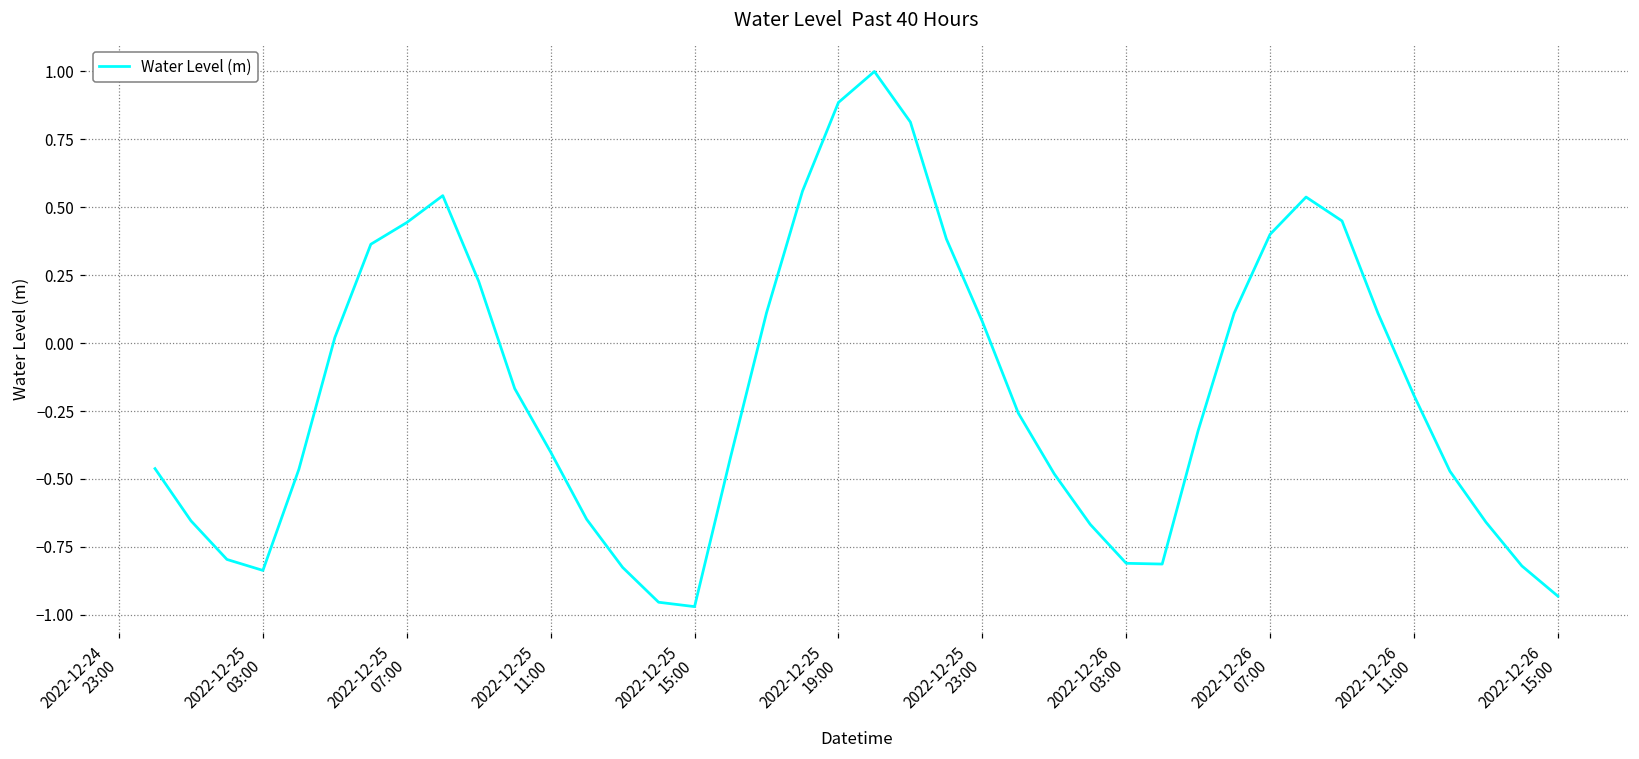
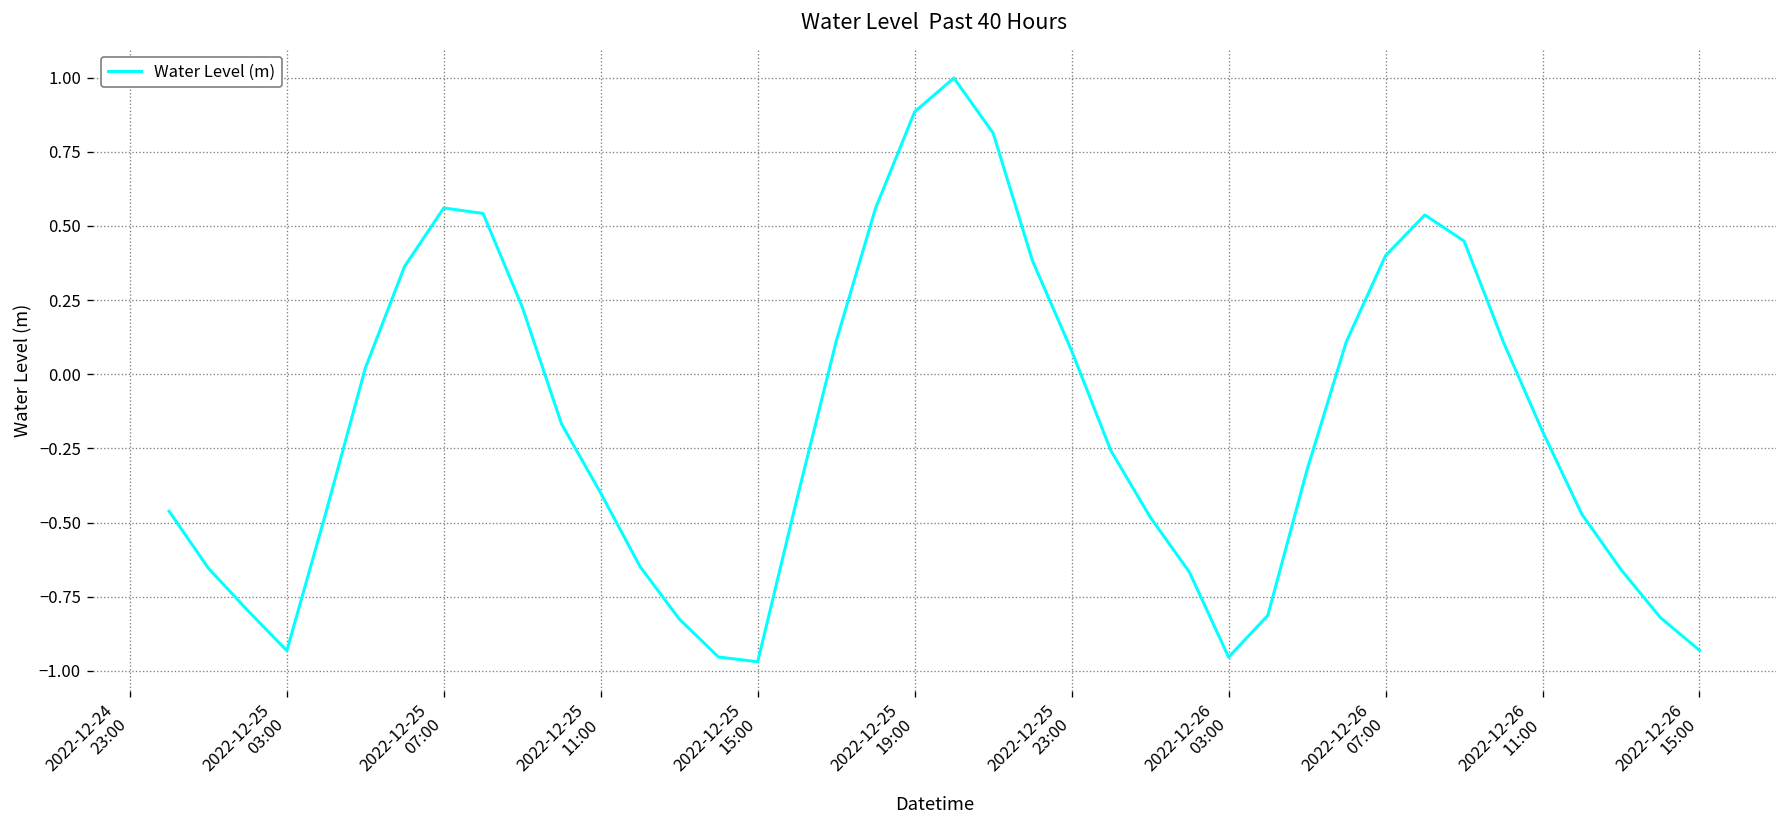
  {
-   "2022-12-25 03:00": -0.84,
-   "2022-12-25 07:00": 0.44,
+   "2022-12-25 03:00": -0.93,
+   "2022-12-25 07:00": 0.56,
    "2022-12-25 11:00": -0.40,
    "2022-12-25 15:00": -0.97,
    "2022-12-25 19:00": 0.88,
    "2022-12-25 23:00": 0.08,
-   "2022-12-26 03:00": -0.81,
+   "2022-12-26 03:00": -0.95,
    "2022-12-26 07:00": 0.40,
    "2022-12-26 11:00": -0.19,
    "2022-12-26 15:00": -0.93
  }
